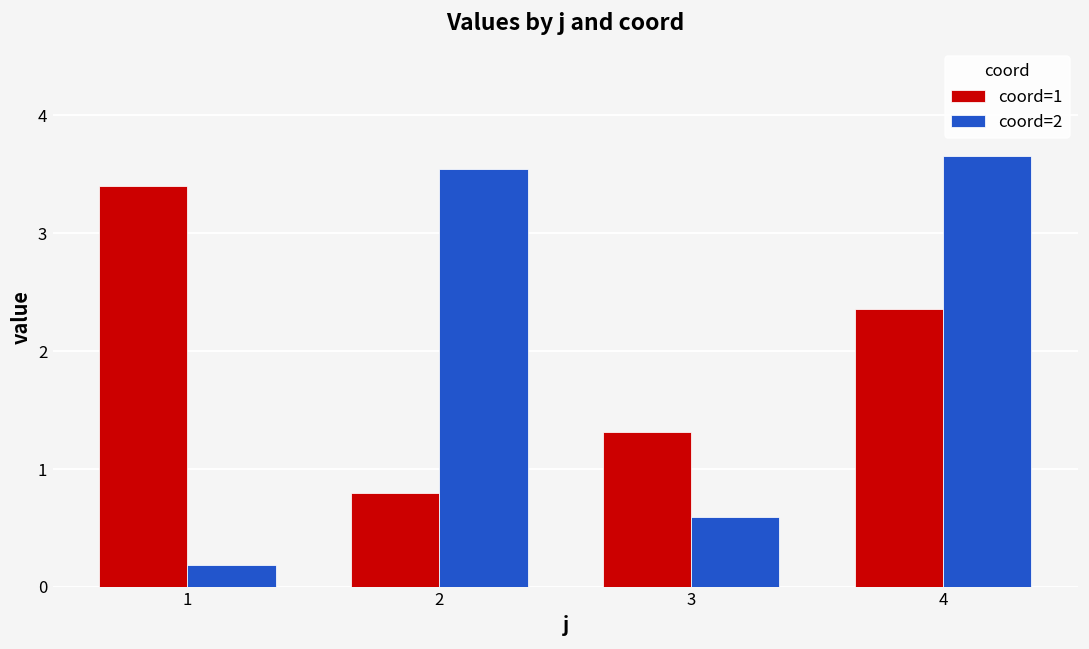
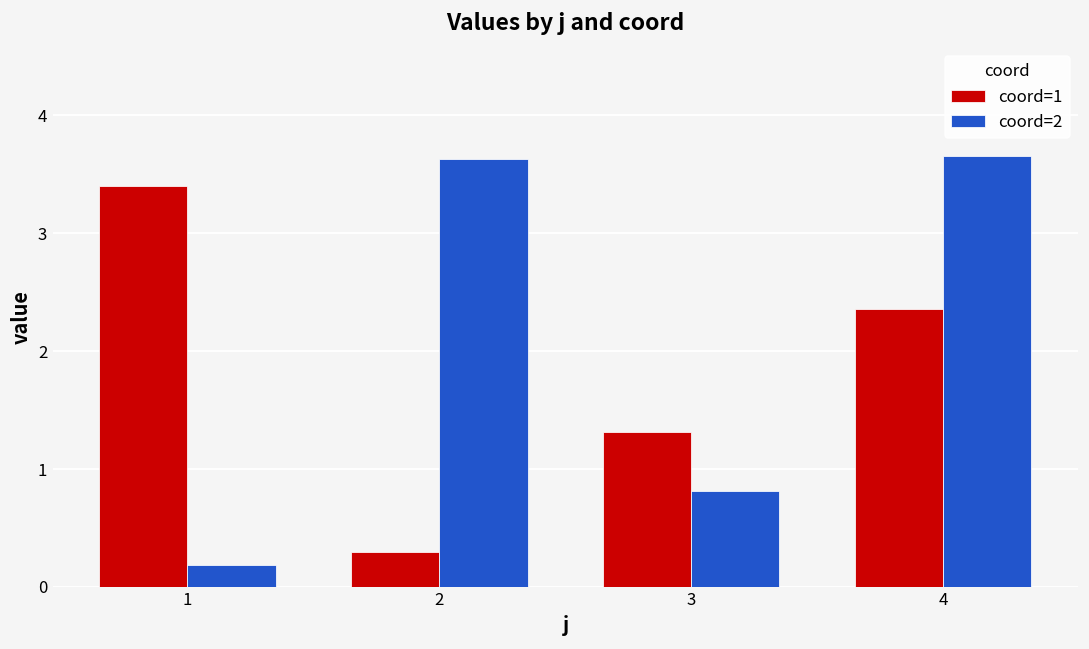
  {
    "coord=1": {
      "1": 3.40,
-     "2": 0.80,
+     "2": 0.30,
      "3": 1.31,
      "4": 2.36
    },
    "coord=2": {
      "1": 0.19,
-     "2": 3.55,
-     "3": 0.59,
+     "2": 3.63,
+     "3": 0.81,
      "4": 3.66
    }
  }
